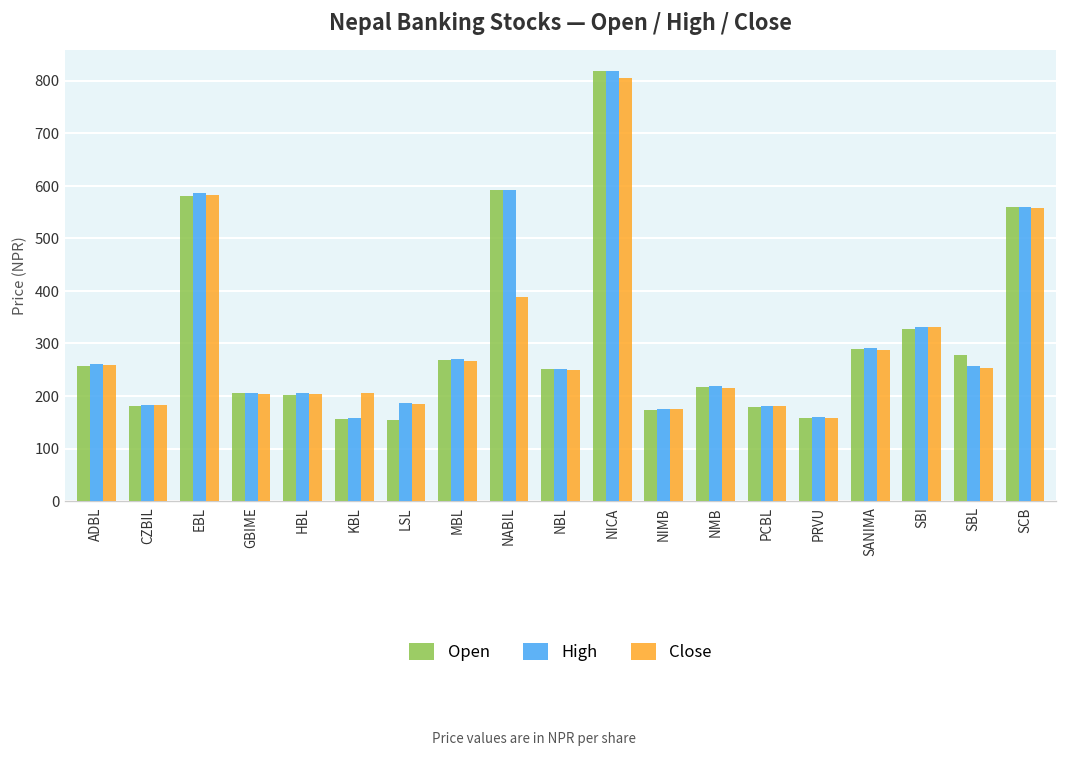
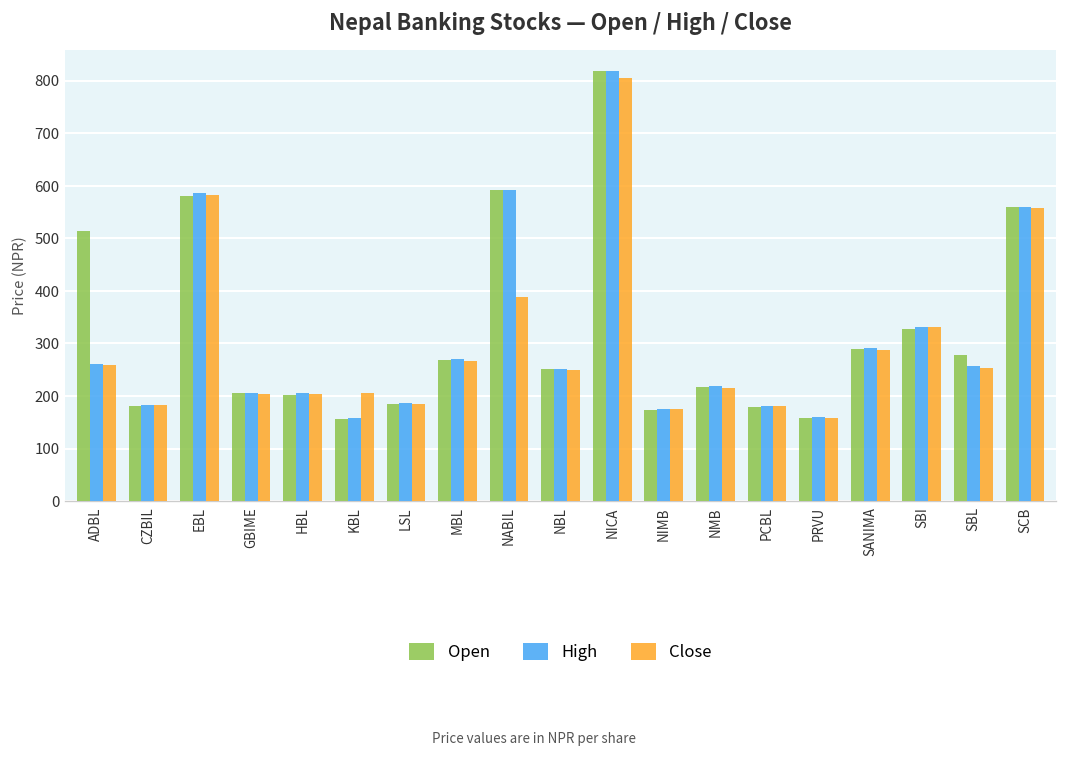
  {
    "Open": {
-     "ADBL": 260,
+     "ADBL": 510,
      "CZBIL": 180,
      "EBL": 580,
      "GBIME": 210,
      "HBL": 200,
      "KBL": 160,
-     "LSL": 150,
+     "LSL": 180,
      "MBL": 270,
      "NABIL": 590,
      "NBL": 250,
      "NICA": 820,
      "NIMB": 170,
      "NMB": 220,
      "PCBL": 180,
      "PRVU": 160,
      "SANIMA": 290,
      "SBI": 330,
      "SBL": 280,
      "SCB": 560
    },
    "High": {
      "ADBL": 260,
      "CZBIL": 180,
      "EBL": 590,
      "GBIME": 210,
      "HBL": 200,
      "KBL": 160,
      "LSL": 190,
      "MBL": 270,
      "NABIL": 590,
      "NBL": 250,
      "NICA": 820,
      "NIMB": 180,
      "NMB": 220,
      "PCBL": 180,
      "PRVU": 160,
      "SANIMA": 290,
      "SBI": 330,
      "SBL": 260,
      "SCB": 560
    },
    "Close": {
      "ADBL": 260,
      "CZBIL": 180,
      "EBL": 580,
      "GBIME": 200,
      "HBL": 200,
      "KBL": 210,
      "LSL": 190,
      "MBL": 270,
      "NABIL": 390,
      "NBL": 250,
      "NICA": 810,
      "NIMB": 170,
      "NMB": 220,
      "PCBL": 180,
      "PRVU": 160,
      "SANIMA": 290,
      "SBI": 330,
      "SBL": 250,
      "SCB": 560
    }
  }
